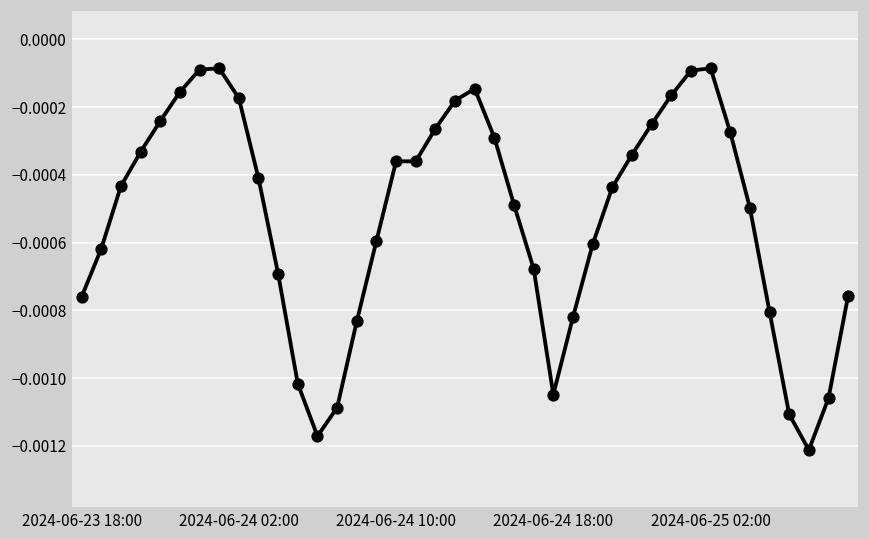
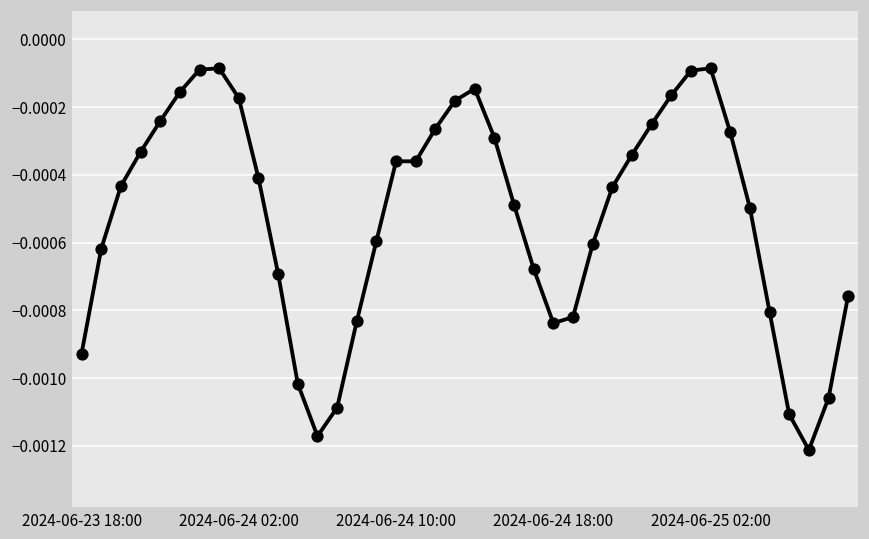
  {
-   "2024-06-23 18:00": -0.00076,
+   "2024-06-23 18:00": -0.00093,
    "2024-06-24 02:00": -0.00017,
    "2024-06-24 10:00": -0.00036,
-   "2024-06-24 18:00": -0.00105,
+   "2024-06-24 18:00": -0.00084,
    "2024-06-25 02:00": -0.00008
  }
